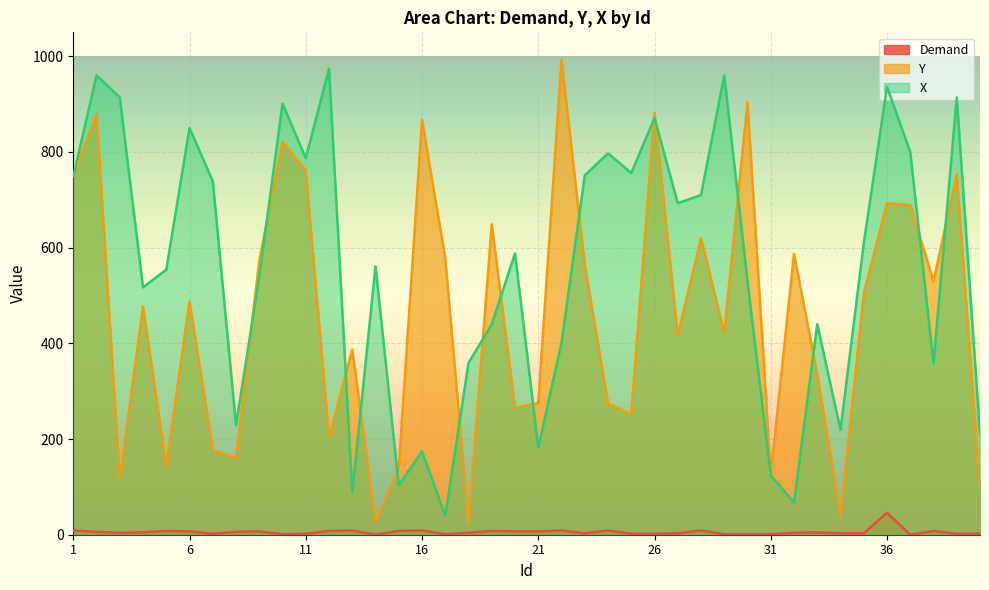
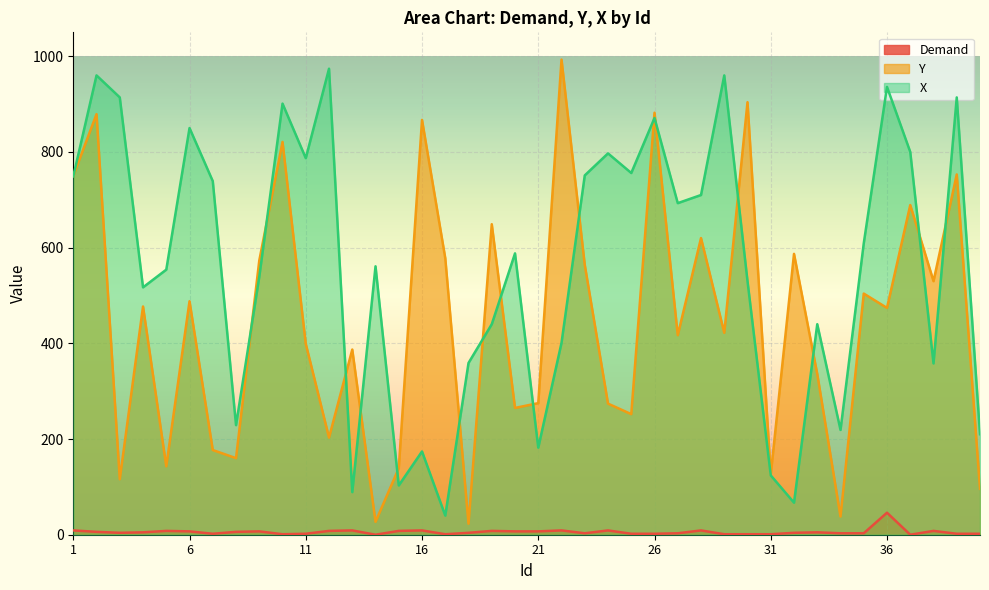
  {
    "Demand": {
      "1": 10,
      "6": 10,
      "11": 0,
      "16": 10,
      "21": 10,
      "26": 0,
      "31": 0,
      "36": 50
    },
    "Y": {
      "6": 490,
-     "11": 760,
+     "11": 400,
      "16": 870,
      "21": 280,
      "26": 880,
-     "36": 690
+     "36": 470
    },
    "X": {
      "6": 850,
      "11": 790,
      "16": 170,
      "21": 180,
      "26": 870
    }
  }
